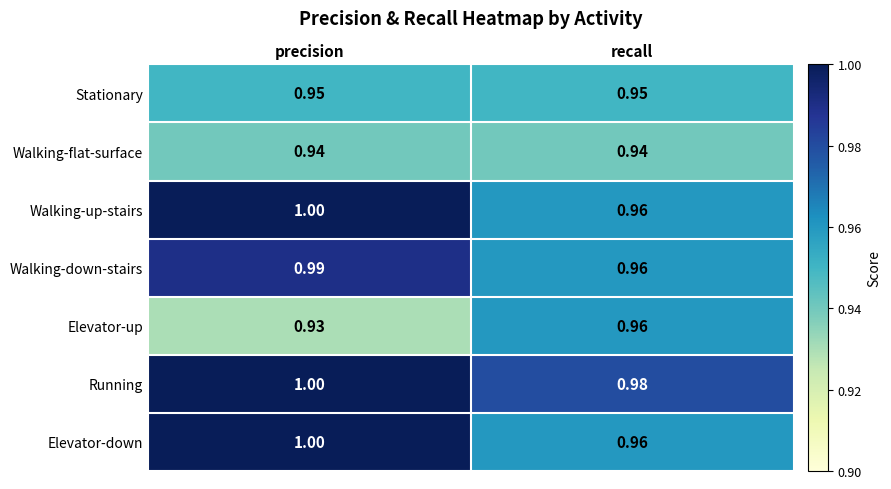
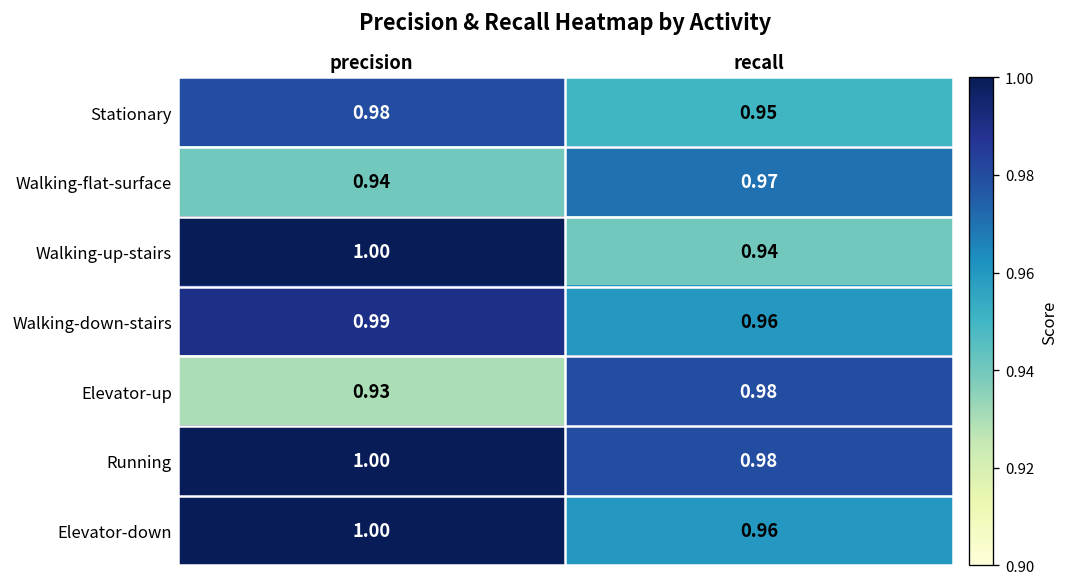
  {
    "Stationary": {
-     "precision": 0.95,
+     "precision": 0.98,
      "recall": 0.95
    },
    "Walking-flat-surface": {
      "precision": 0.94,
-     "recall": 0.94
+     "recall": 0.97
    },
    "Walking-up-stairs": {
      "precision": 1.00,
-     "recall": 0.96
+     "recall": 0.94
    },
    "Walking-down-stairs": {
      "precision": 0.99,
      "recall": 0.96
    },
    "Elevator-up": {
      "precision": 0.93,
-     "recall": 0.96
+     "recall": 0.98
    },
    "Running": {
      "precision": 1.00,
      "recall": 0.98
    },
    "Elevator-down": {
      "precision": 1.00,
      "recall": 0.96
    }
  }
